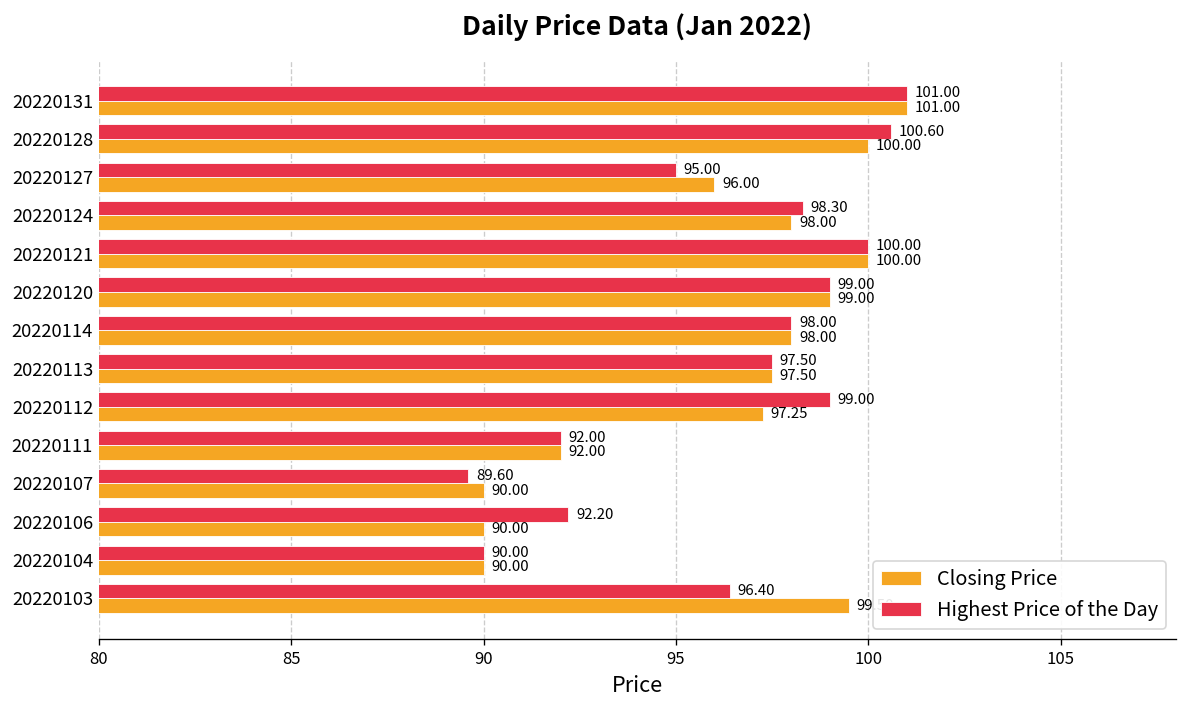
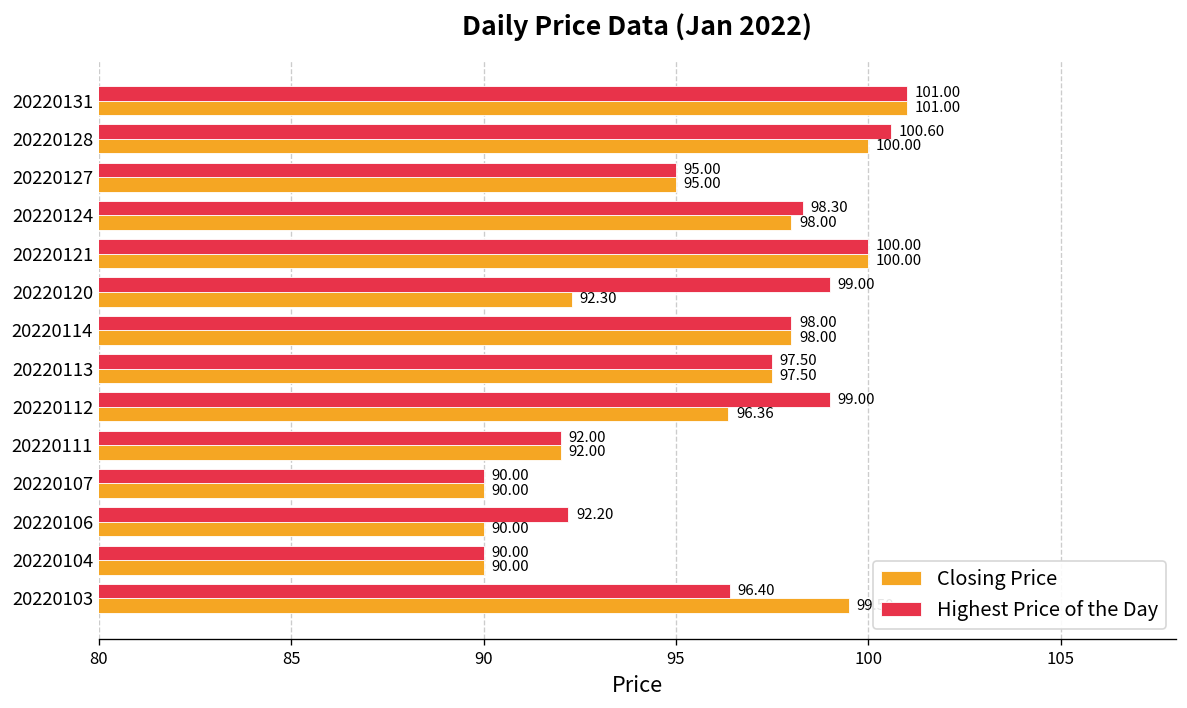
  {
    "Closing Price": {
      "20220131": 101.00,
      "20220128": 100.00,
-     "20220127": 96.00,
+     "20220127": 95.00,
      "20220124": 98.00,
      "20220121": 100.00,
-     "20220120": 99.00,
+     "20220120": 92.30,
      "20220114": 98.00,
      "20220113": 97.50,
-     "20220112": 97.25,
+     "20220112": 96.36,
      "20220111": 92.00,
      "20220107": 90.00,
      "20220106": 90.00,
      "20220104": 90.00
    },
    "Highest Price of the Day": {
      "20220131": 101.00,
      "20220128": 100.60,
      "20220127": 95.00,
      "20220124": 98.30,
      "20220121": 100.00,
      "20220120": 99.00,
      "20220114": 98.00,
      "20220113": 97.50,
      "20220112": 99.00,
      "20220111": 92.00,
-     "20220107": 89.60,
+     "20220107": 90.00,
      "20220106": 92.20,
      "20220104": 90.00,
      "20220103": 96.40
    }
  }
